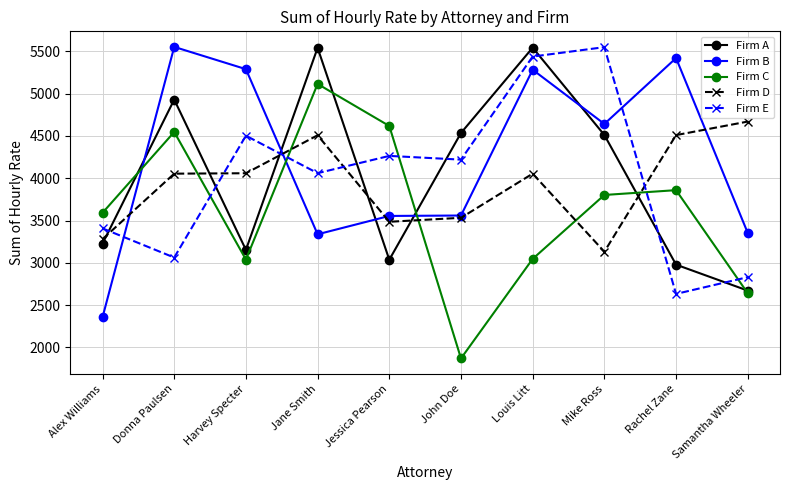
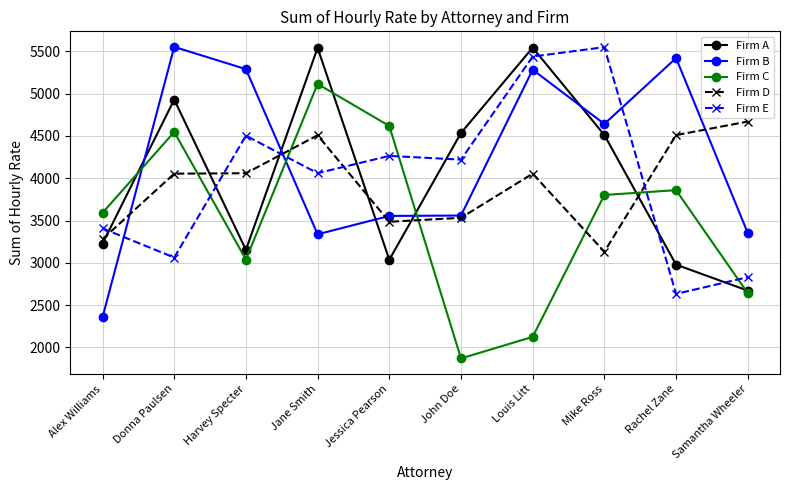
  {
    "Firm C": {
      "Alex Williams": 3600,
      "Donna Paulsen": 4500,
      "Harvey Specter": 3000,
      "Jane Smith": 5100,
      "Jessica Pearson": 4600,
      "John Doe": 1900,
-     "Louis Litt": 3000,
+     "Louis Litt": 2100,
      "Mike Ross": 3800,
      "Rachel Zane": 3900,
      "Samantha Wheeler": 2600
    }
  }
